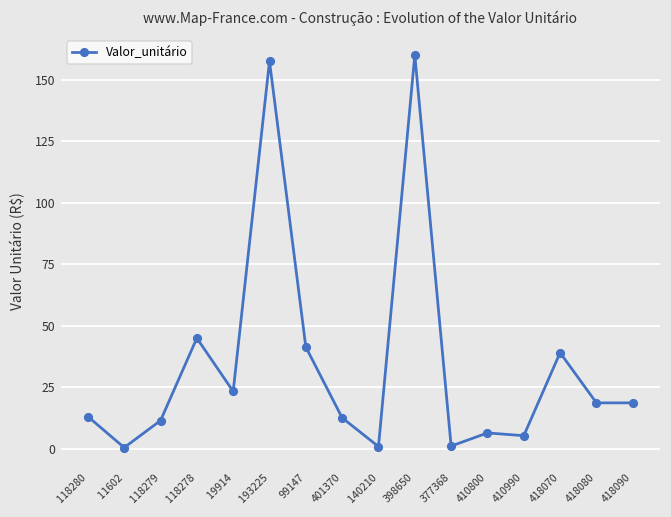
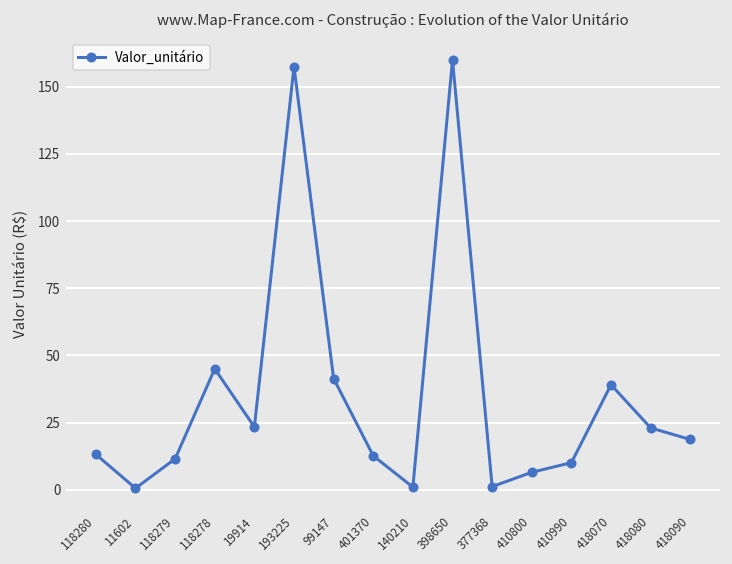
  {
    "118280": 13,
    "11602": 1,
    "118279": 12,
    "118278": 45,
    "19914": 23,
    "193225": 157,
    "99147": 41,
    "401370": 13,
    "140210": 1,
    "398650": 160,
    "377368": 1,
    "410800": 7,
-   "410990": 5,
+   "410990": 10,
    "418070": 39,
-   "418080": 19,
+   "418080": 23,
    "418090": 19
  }
